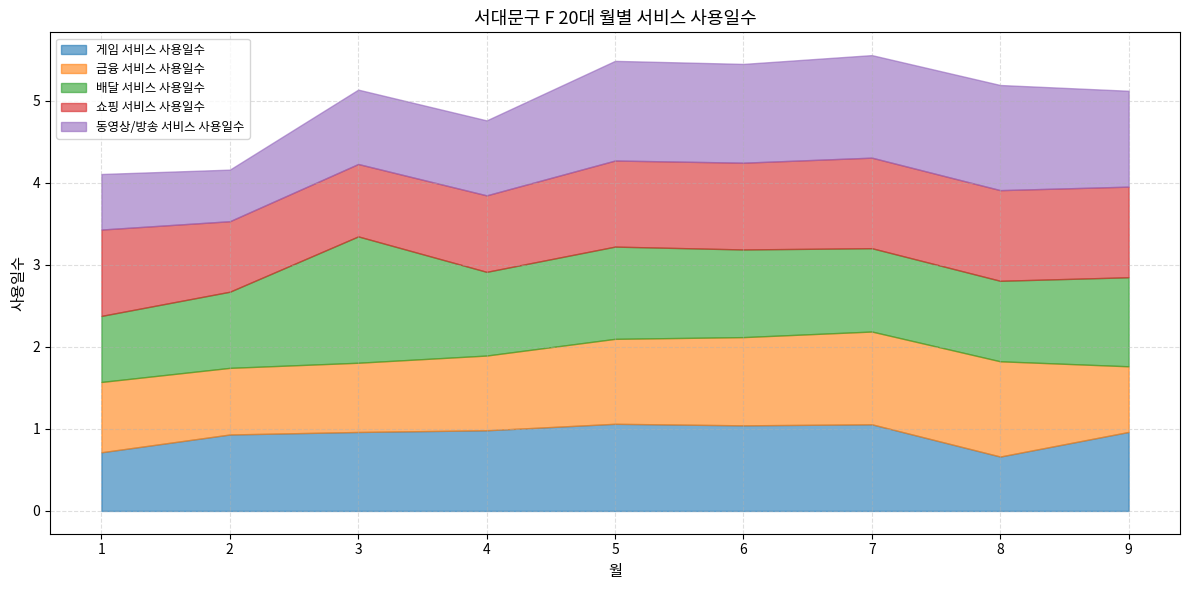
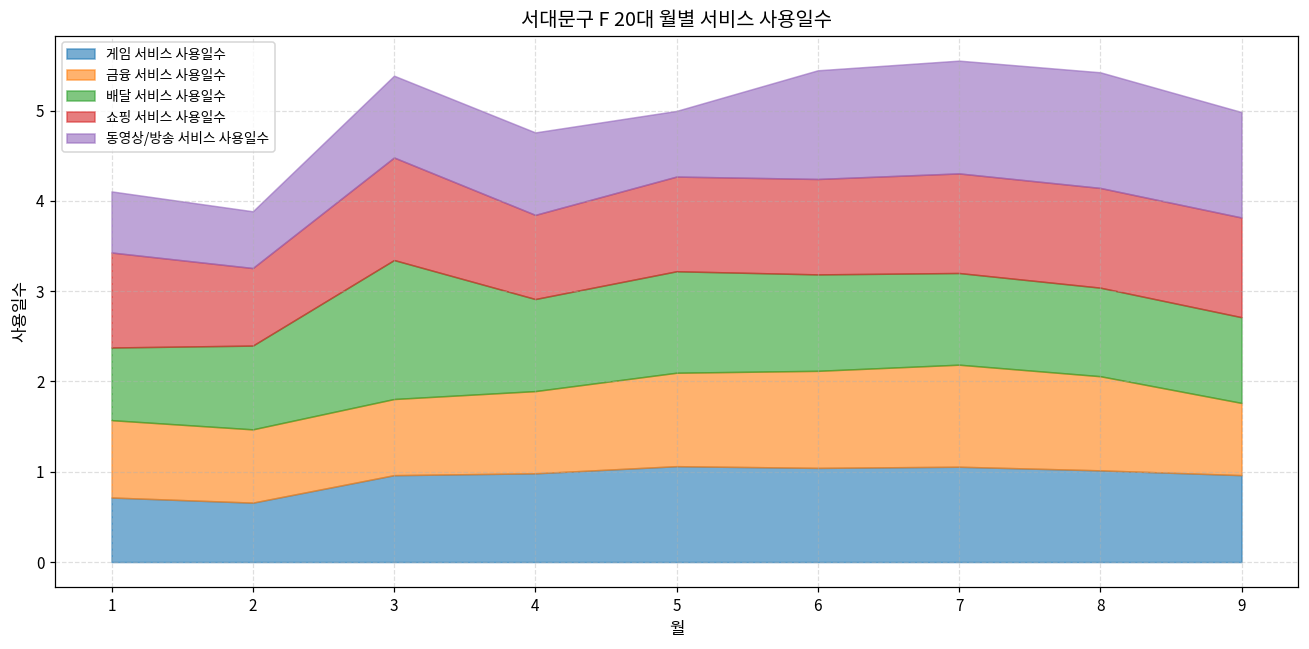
  {
    "게임 서비스 사용일수": {
      "1": 0.7,
-     "2": 0.9,
+     "2": 0.7,
      "3": 1.0,
      "4": 1.0,
      "5": 1.1,
      "6": 1.0,
      "7": 1.1,
-     "8": 0.7,
+     "8": 1.0,
      "9": 1.0
    },
    "금융 서비스 사용일수": {
      "1": 0.9,
      "2": 0.8,
      "3": 0.8,
      "4": 0.9,
      "5": 1.0,
      "6": 1.1,
      "7": 1.1,
-     "8": 1.2,
+     "8": 1.0,
      "9": 0.8
    },
    "배달 서비스 사용일수": {
      "1": 0.8,
      "2": 0.9,
      "3": 1.5,
      "4": 1.0,
      "5": 1.1,
      "6": 1.1,
      "7": 1.0,
      "8": 1.0,
-     "9": 1.1
+     "9": 0.9
    },
    "쇼핑 서비스 사용일수": {
      "1": 1.1,
      "2": 0.9,
-     "3": 0.9,
+     "3": 1.1,
      "4": 0.9,
      "5": 1.0,
      "6": 1.1,
      "7": 1.1,
      "8": 1.1,
      "9": 1.1
    },
    "동영상/방송 서비스 사용일수": {
      "1": 0.7,
      "2": 0.6,
      "3": 0.9,
      "4": 0.9,
-     "5": 1.2,
+     "5": 0.7,
      "6": 1.2,
      "7": 1.2,
      "8": 1.3,
      "9": 1.2
    }
  }
